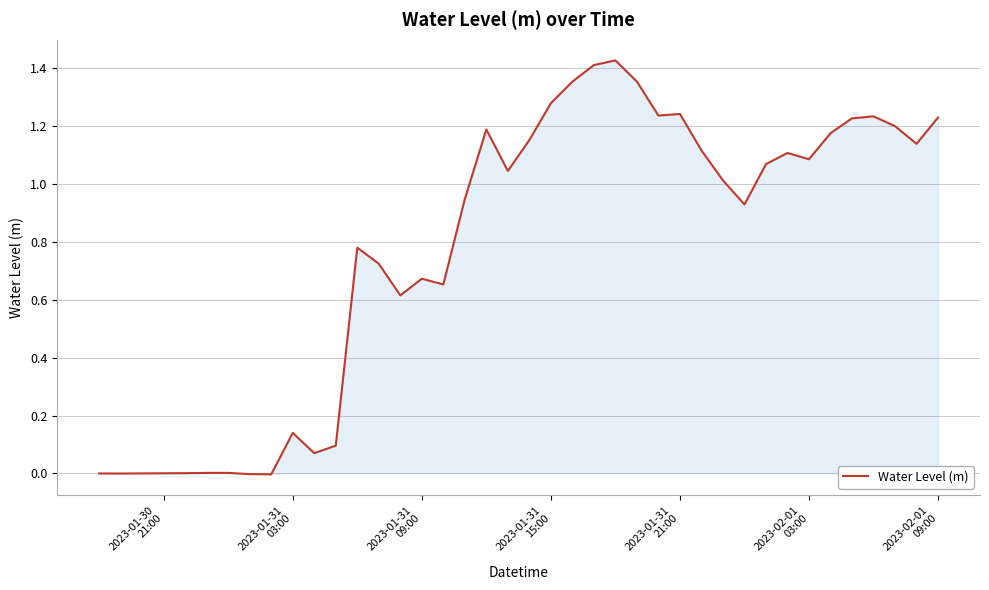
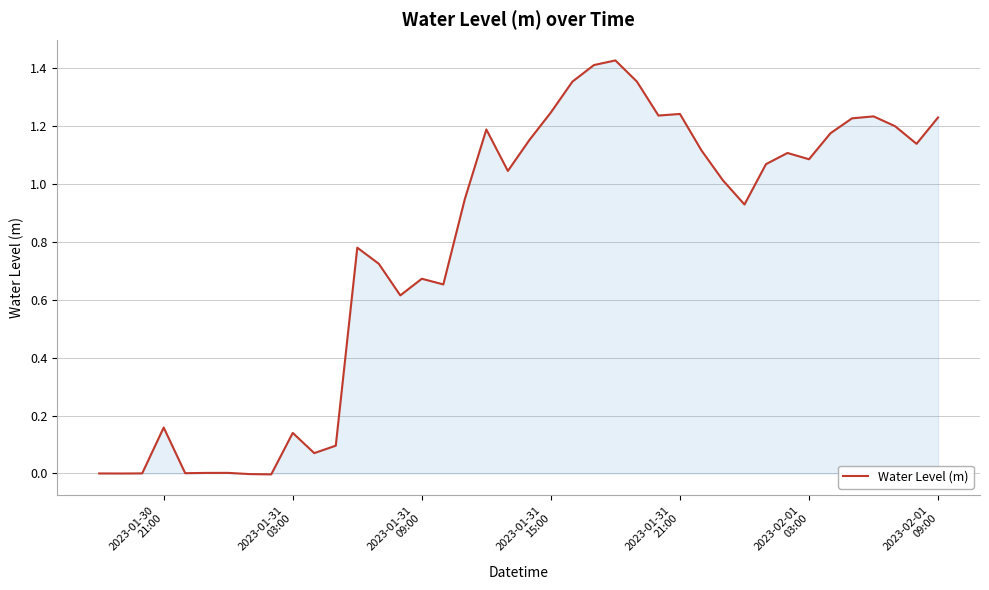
  {
    "Water Level (m)": {
-     "2023-01-30 21:00": 0.00,
-     "2023-01-31 15:00": 1.28
+     "2023-01-30 21:00": 0.16,
+     "2023-01-31 15:00": 1.25
    }
  }
